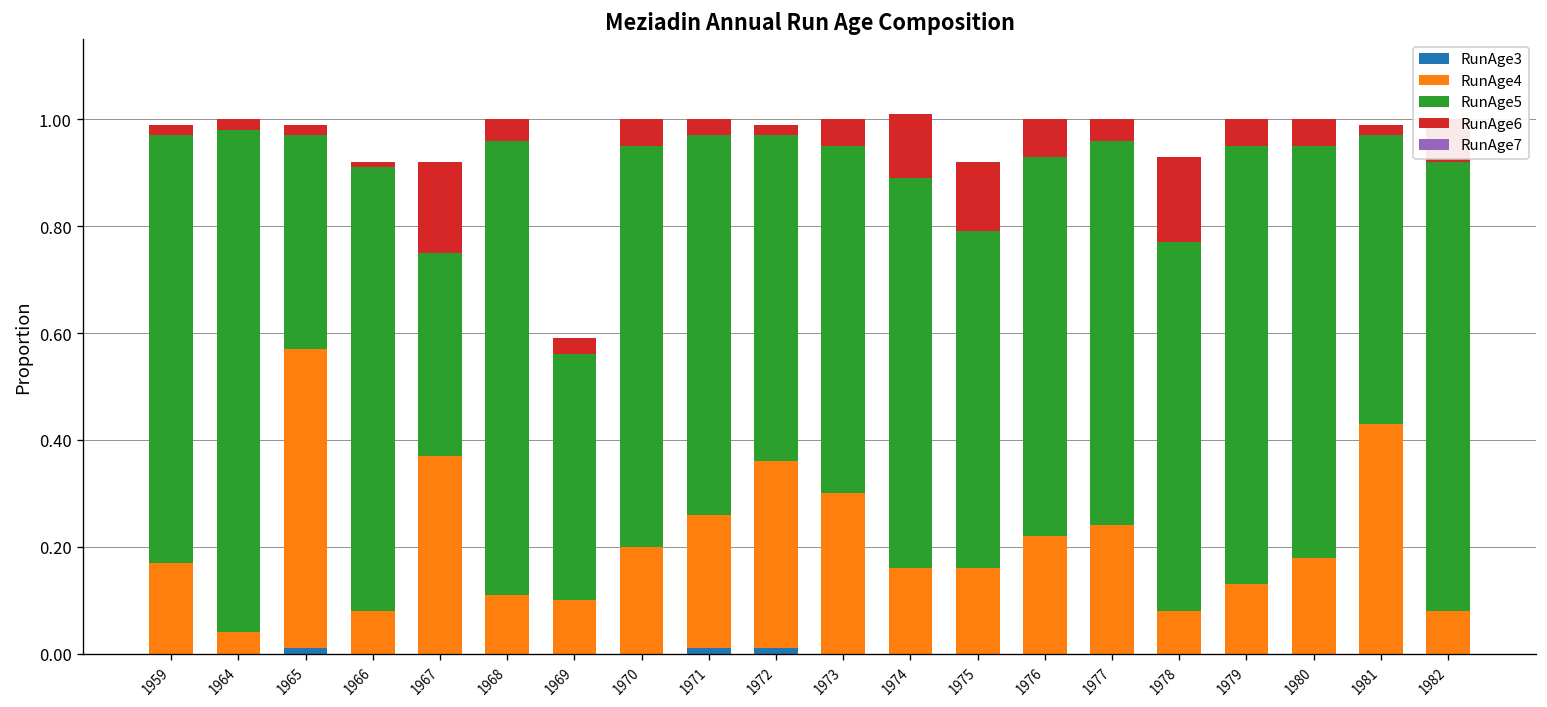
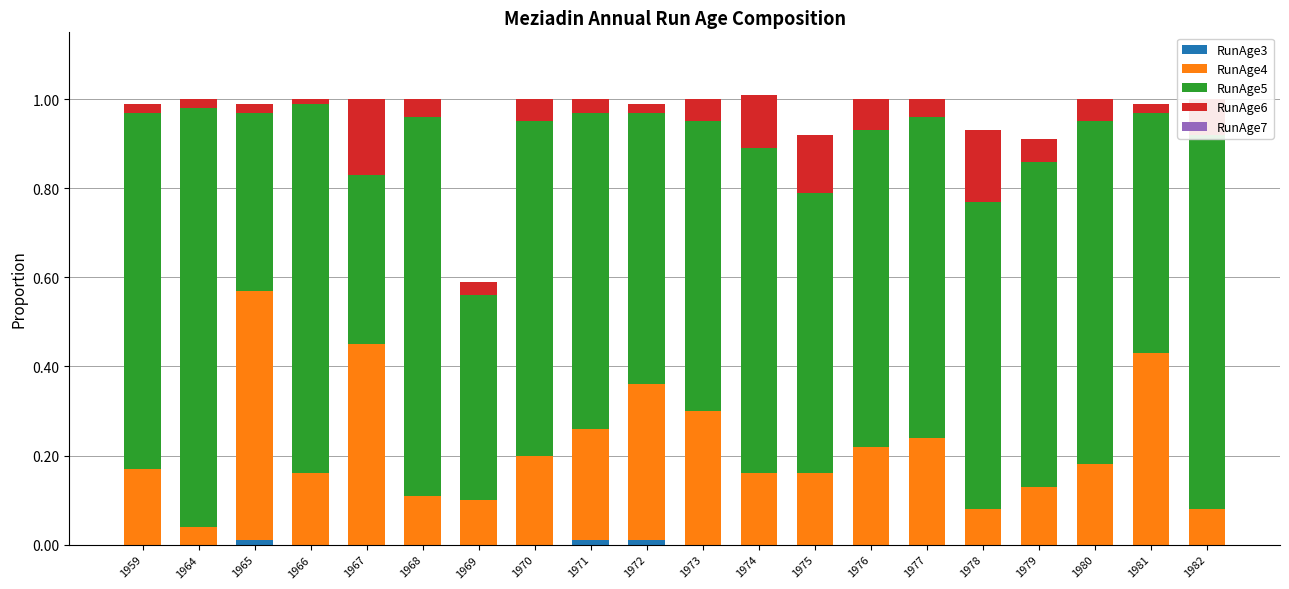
  {
    "RunAge3": {
      "1959": 0.00,
      "1964": 0.00,
      "1965": 0.01,
      "1966": 0.00,
      "1967": 0.00,
      "1968": 0.00,
      "1969": 0.00,
      "1970": 0.00,
      "1971": 0.01,
      "1972": 0.01,
      "1973": 0.00,
      "1974": 0.00,
      "1975": 0.00,
      "1976": 0.00,
      "1977": 0.00,
      "1978": 0.00,
      "1979": 0.00,
      "1980": 0.00,
      "1981": 0.00,
      "1982": 0.00
    },
    "RunAge4": {
      "1959": 0.17,
      "1964": 0.04,
      "1965": 0.56,
-     "1966": 0.08,
-     "1967": 0.37,
+     "1966": 0.16,
+     "1967": 0.45,
      "1968": 0.11,
      "1969": 0.10,
      "1970": 0.20,
      "1971": 0.25,
      "1972": 0.35,
      "1973": 0.30,
      "1974": 0.16,
      "1975": 0.16,
      "1976": 0.22,
      "1977": 0.24,
      "1978": 0.08,
      "1979": 0.13,
      "1980": 0.18,
      "1981": 0.43,
      "1982": 0.08
    },
    "RunAge5": {
      "1959": 0.80,
      "1964": 0.94,
      "1965": 0.40,
      "1966": 0.83,
      "1967": 0.38,
      "1968": 0.85,
      "1969": 0.46,
      "1970": 0.75,
      "1971": 0.71,
      "1972": 0.61,
      "1973": 0.65,
      "1974": 0.73,
      "1975": 0.63,
      "1976": 0.71,
      "1977": 0.72,
      "1978": 0.69,
-     "1979": 0.82,
+     "1979": 0.73,
      "1980": 0.77,
      "1981": 0.54
    }
  }
